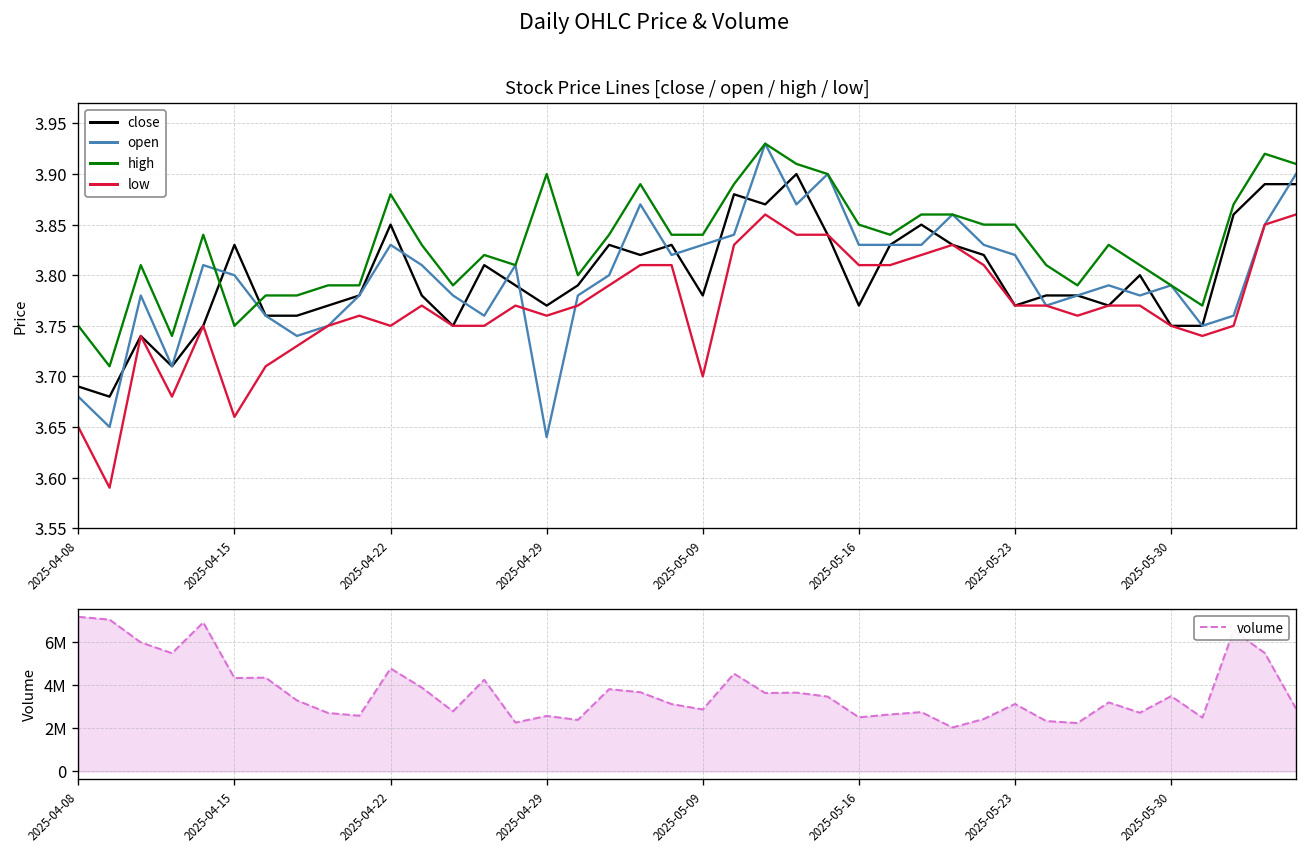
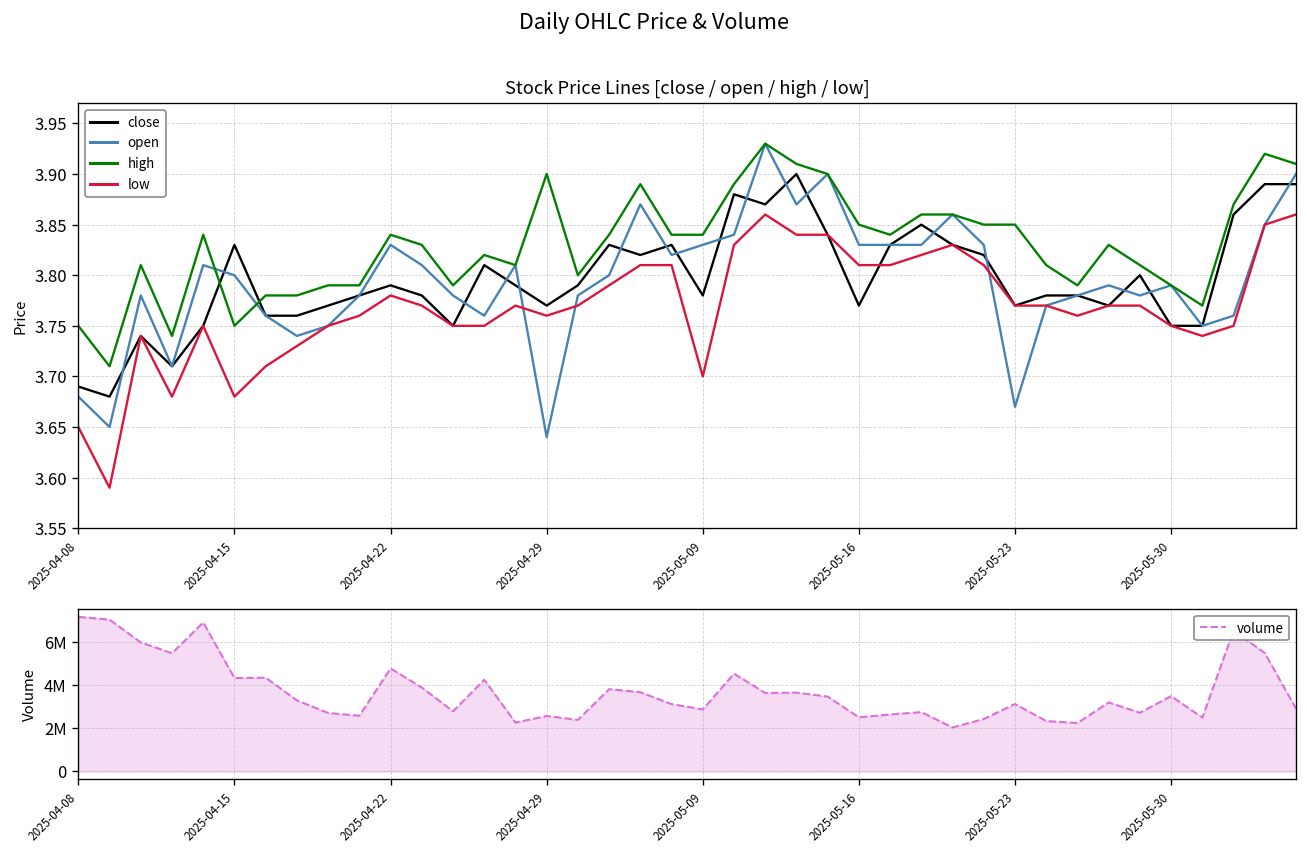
  {
    "Stock Price Lines [close / open / high / low]": {
      "close": {
        "2025-04-08": 3.69,
        "2025-04-15": 3.83,
-       "2025-04-22": 3.85,
+       "2025-04-22": 3.79,
        "2025-04-29": 3.77,
        "2025-05-09": 3.78,
        "2025-05-16": 3.77
      },
      "open": {
        "2025-04-08": 3.68,
        "2025-04-15": 3.80,
        "2025-04-22": 3.83,
        "2025-04-29": 3.64,
        "2025-05-09": 3.83,
        "2025-05-16": 3.83,
-       "2025-05-23": 3.82
+       "2025-05-23": 3.67
      },
      "high": {
        "2025-04-08": 3.75,
        "2025-04-15": 3.75,
-       "2025-04-22": 3.88,
+       "2025-04-22": 3.84,
        "2025-04-29": 3.90,
        "2025-05-09": 3.84,
        "2025-05-16": 3.85,
        "2025-05-23": 3.85
      },
      "low": {
        "2025-04-08": 3.65,
-       "2025-04-15": 3.66,
-       "2025-04-22": 3.75,
+       "2025-04-15": 3.68,
+       "2025-04-22": 3.78,
        "2025-04-29": 3.76,
        "2025-05-09": 3.70,
        "2025-05-16": 3.81
      }
    }
  }
